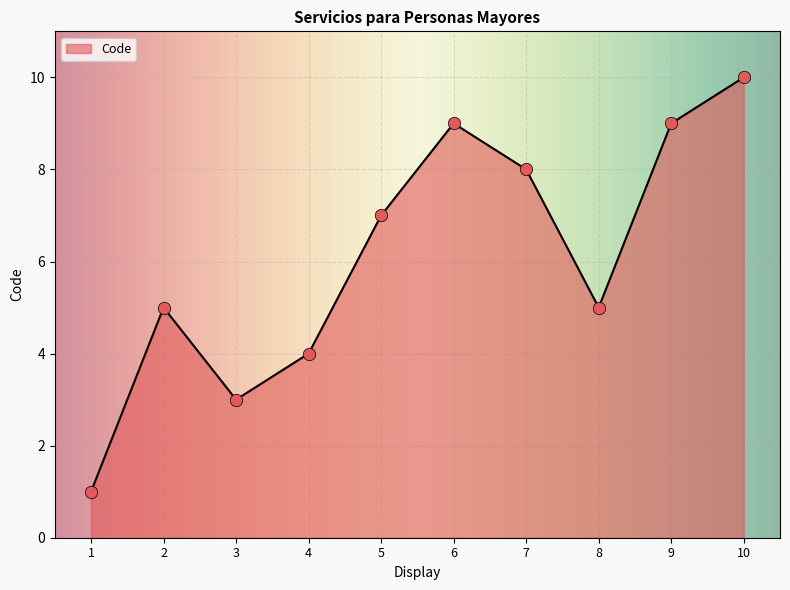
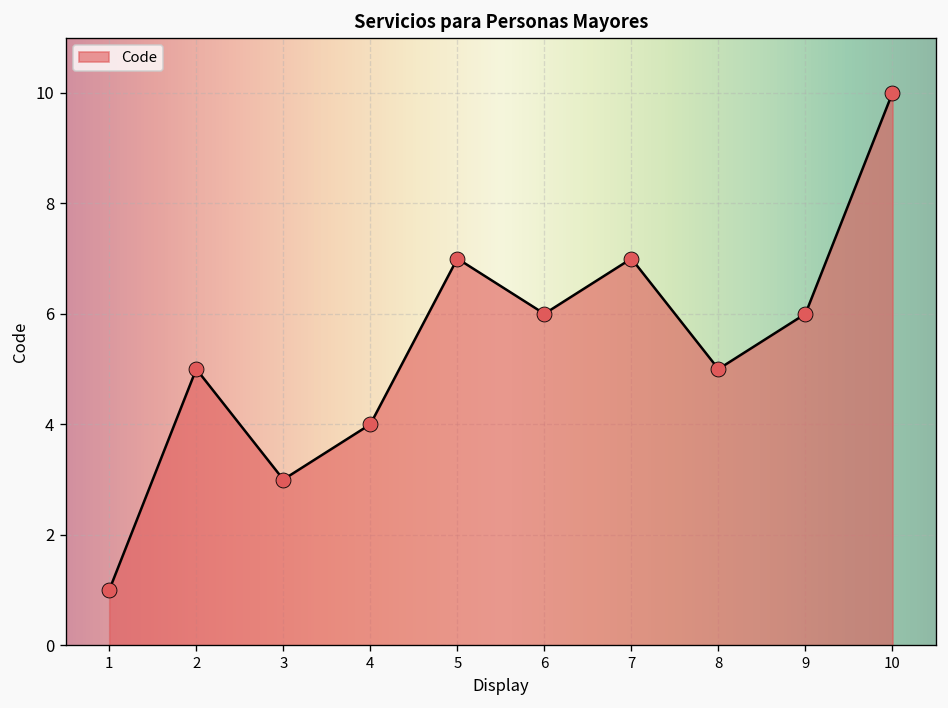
  {
    "1": 1,
    "2": 5,
    "3": 3,
    "4": 4,
    "5": 7,
-   "6": 9,
-   "7": 8,
+   "6": 6,
+   "7": 7,
    "8": 5,
-   "9": 9,
+   "9": 6,
    "10": 10
  }
